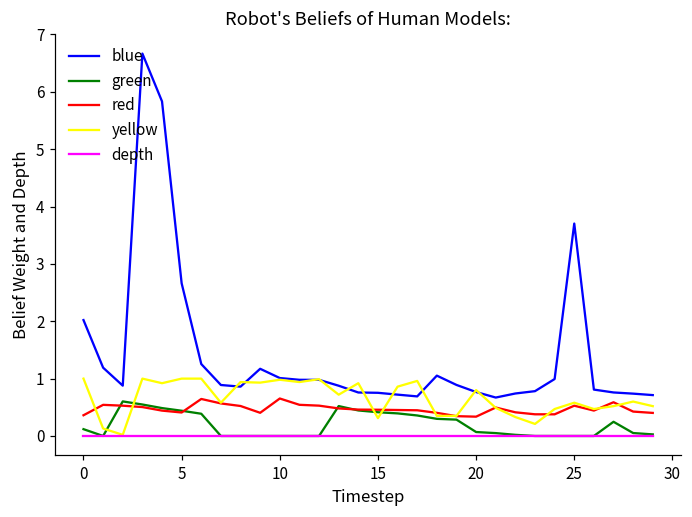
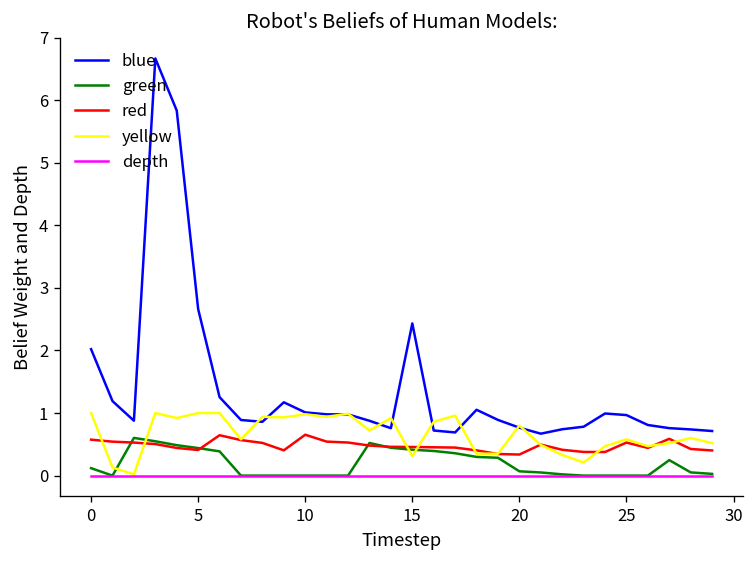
  {
    "blue": {
      "0": 2.0,
      "5": 2.7,
-     "15": 0.8,
-     "25": 3.7
+     "15": 2.4,
+     "25": 1.0
    },
    "green": {
      "0": 0.1,
      "20": 0.1
    },
    "red": {
-     "0": 0.4,
+     "0": 0.6,
      "10": 0.7,
      "20": 0.3,
      "25": 0.5
    },
    "yellow": {
      "0": 1.0,
      "5": 1.0,
      "15": 0.3,
      "25": 0.6
    },
    "depth": {
      "0": 0.0,
      "5": 0.0,
      "15": 0.0,
      "20": 0.0
    }
  }
